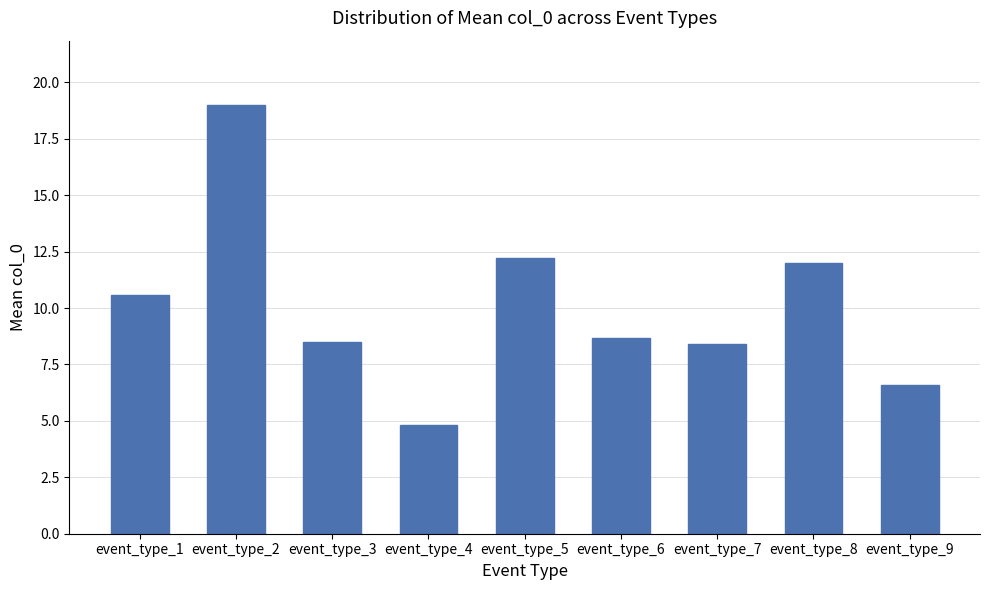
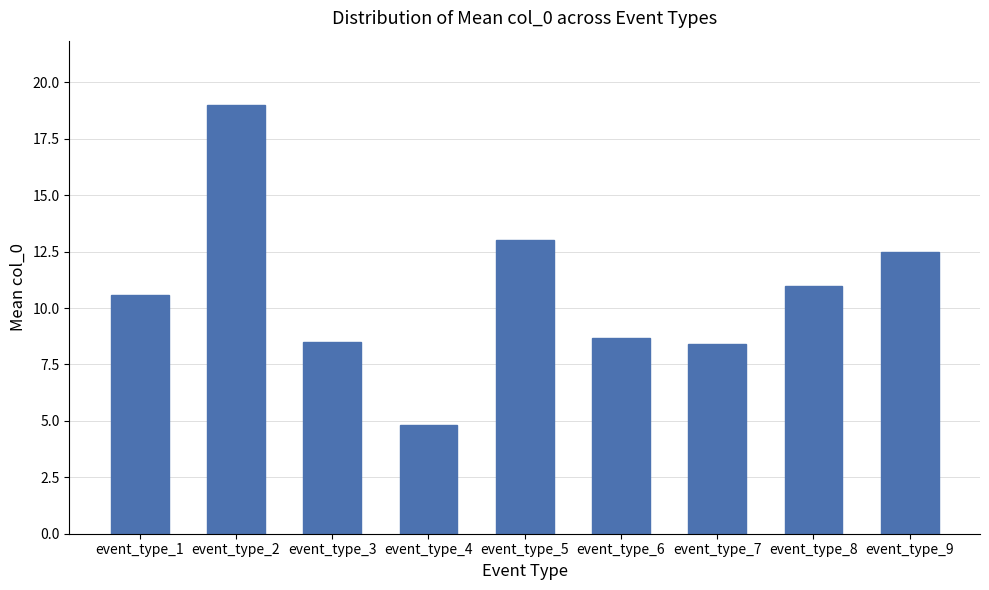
  {
    "event_type_1": 10.6,
    "event_type_2": 19.0,
    "event_type_3": 8.5,
    "event_type_4": 4.8,
-   "event_type_5": 12.2,
+   "event_type_5": 13.0,
    "event_type_6": 8.7,
    "event_type_7": 8.4,
-   "event_type_8": 12,
-   "event_type_9": 6.6
+   "event_type_8": 11,
+   "event_type_9": 12.5
  }
